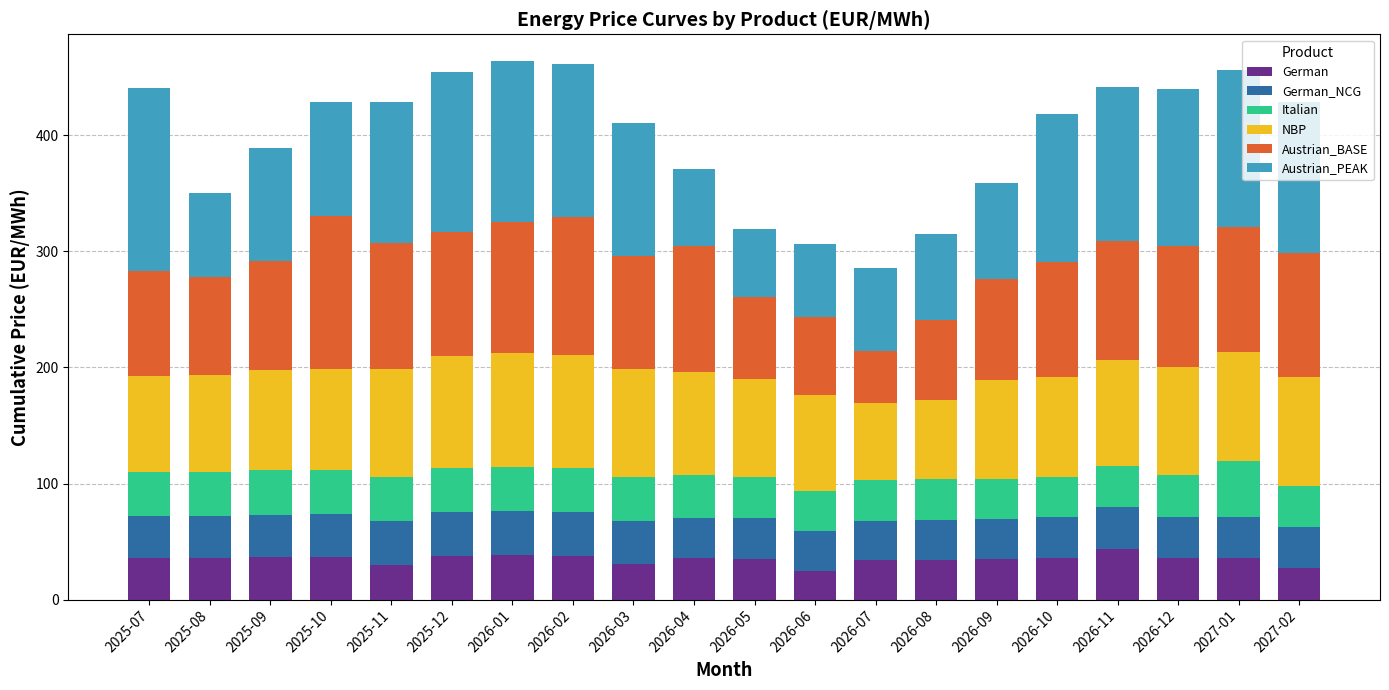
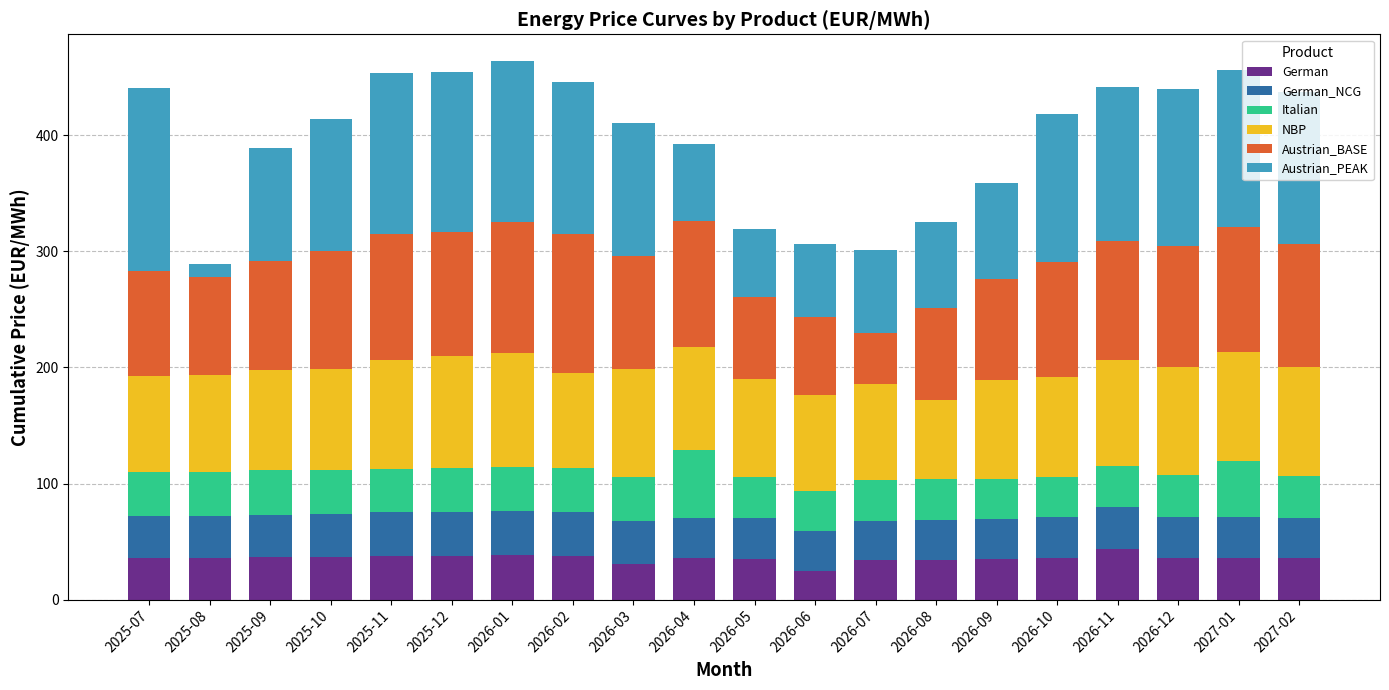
  {
    "German": {
      "2025-07": 36,
      "2025-08": 36,
      "2025-09": 37,
      "2025-10": 37,
-     "2025-11": 30,
+     "2025-11": 38,
      "2025-12": 38,
      "2026-01": 38,
      "2026-02": 38,
      "2026-03": 31,
      "2026-04": 35,
      "2026-05": 35,
      "2026-06": 25,
      "2026-07": 34,
      "2026-08": 34,
      "2026-09": 35,
      "2026-10": 36,
      "2026-11": 44,
      "2026-12": 36,
      "2027-01": 36,
-     "2027-02": 27
+     "2027-02": 35
    },
    "German_NCG": {
      "2025-07": 36,
      "2025-08": 36,
      "2025-09": 36,
      "2025-10": 37,
      "2025-11": 38,
      "2025-12": 38,
      "2026-01": 38,
      "2026-02": 37,
      "2026-03": 37,
      "2026-04": 35,
      "2026-05": 35,
      "2026-06": 34,
      "2026-07": 34,
      "2026-08": 34,
      "2026-09": 35,
      "2026-10": 35,
      "2026-11": 36,
      "2026-12": 36,
      "2027-01": 36,
      "2027-02": 35
    },
    "Italian": {
      "2025-07": 38,
      "2025-08": 38,
      "2025-09": 39,
      "2025-10": 38,
      "2025-11": 38,
      "2025-12": 38,
      "2026-01": 38,
      "2026-02": 38,
      "2026-03": 38,
-     "2026-04": 36,
+     "2026-04": 58,
      "2026-05": 36,
      "2026-06": 35,
      "2026-07": 35,
      "2026-08": 35,
      "2026-09": 35,
      "2026-10": 35,
      "2026-11": 35,
      "2026-12": 36,
      "2027-01": 48,
      "2027-02": 36
    },
    "NBP": {
      "2025-07": 83,
      "2025-08": 84,
      "2025-09": 87,
      "2025-10": 88,
      "2025-11": 93,
      "2025-12": 97,
      "2026-01": 98,
-     "2026-02": 98,
+     "2026-02": 82,
      "2026-03": 93,
      "2026-04": 89,
      "2026-05": 84,
      "2026-06": 83,
-     "2026-07": 67,
+     "2026-07": 82,
      "2026-08": 69,
      "2026-09": 85,
      "2026-10": 86,
      "2026-11": 91,
      "2026-12": 93,
      "2027-01": 94,
      "2027-02": 94
    },
    "Austrian_BASE": {
      "2025-07": 90,
      "2025-08": 85,
      "2025-09": 93,
-     "2025-10": 132,
+     "2025-10": 101,
      "2025-11": 109,
      "2025-12": 106,
      "2026-01": 113,
      "2026-02": 119,
      "2026-03": 97,
      "2026-04": 109,
      "2026-05": 71,
      "2026-06": 67,
      "2026-07": 45,
-     "2026-08": 68,
+     "2026-08": 79,
      "2026-09": 87,
      "2026-10": 99,
      "2026-11": 103,
      "2026-12": 104,
      "2027-01": 107,
      "2027-02": 106
    },
    "Austrian_PEAK": {
      "2025-07": 158,
-     "2025-08": 72,
+     "2025-08": 11,
      "2025-09": 98,
-     "2025-10": 98,
-     "2025-11": 121,
+     "2025-10": 114,
+     "2025-11": 139,
      "2025-12": 138,
      "2026-01": 139,
      "2026-02": 132,
      "2026-03": 115,
      "2026-04": 66,
      "2026-05": 59,
      "2026-06": 63,
      "2026-07": 71,
      "2026-08": 75,
      "2026-09": 83,
      "2026-10": 127,
      "2026-11": 132,
      "2026-12": 136,
      "2027-01": 135
    }
  }
